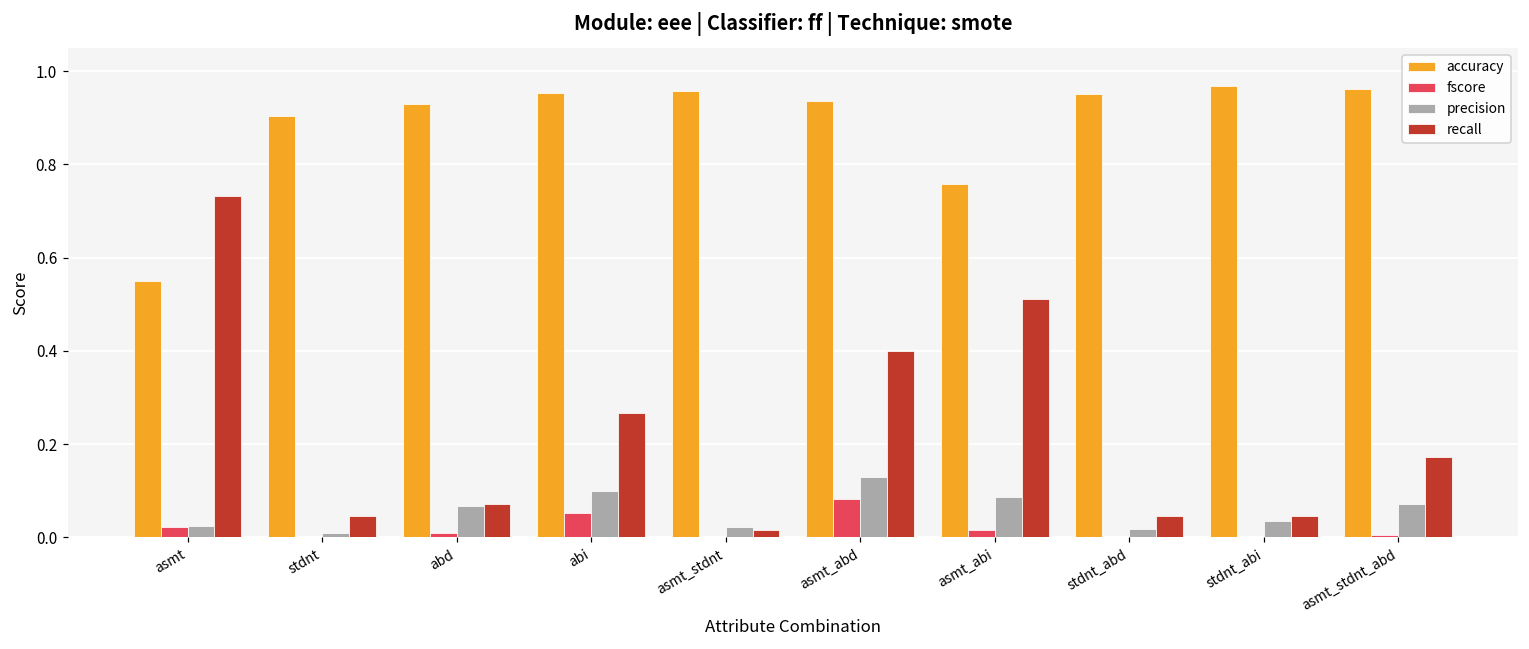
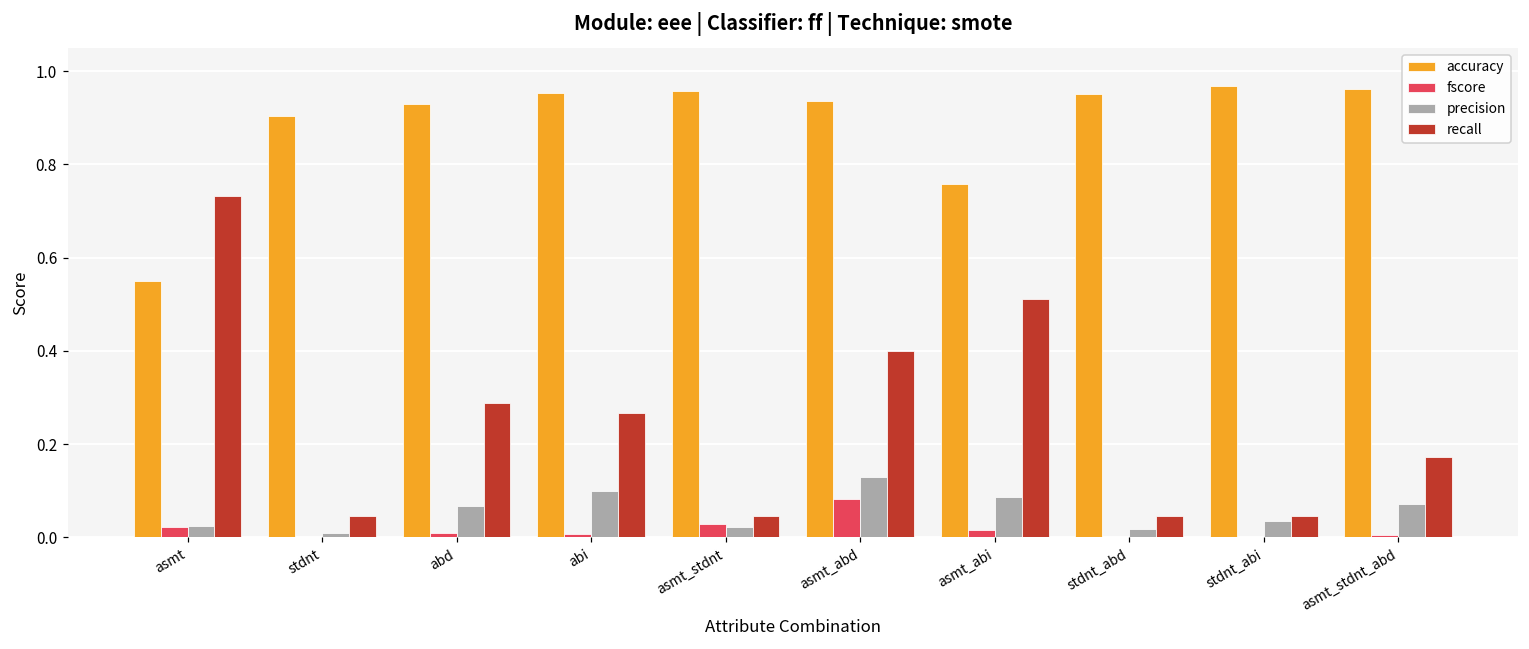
  {
    "accuracy": {
      "asmt": 0.55,
      "stdnt": 0.90,
      "abd": 0.93,
      "abi": 0.95,
      "asmt_stdnt": 0.96,
      "asmt_abd": 0.94,
      "asmt_abi": 0.76,
      "stdnt_abd": 0.95,
      "stdnt_abi": 0.97,
      "asmt_stdnt_abd": 0.96
    },
    "fscore": {
      "asmt": 0.02,
      "abd": 0.01,
-     "abi": 0.05,
-     "asmt_stdnt": 0.00,
+     "abi": 0.01,
+     "asmt_stdnt": 0.03,
      "asmt_abd": 0.08,
      "asmt_abi": 0.01
    },
    "precision": {
      "asmt": 0.02,
      "stdnt": 0.01,
      "abd": 0.07,
      "abi": 0.10,
      "asmt_stdnt": 0.02,
      "asmt_abd": 0.13,
      "asmt_abi": 0.09,
      "stdnt_abd": 0.02,
      "stdnt_abi": 0.03,
      "asmt_stdnt_abd": 0.07
    },
    "recall": {
      "asmt": 0.73,
      "stdnt": 0.04,
-     "abd": 0.07,
+     "abd": 0.29,
      "abi": 0.27,
-     "asmt_stdnt": 0.02,
+     "asmt_stdnt": 0.04,
      "asmt_abd": 0.40,
      "asmt_abi": 0.51,
      "stdnt_abd": 0.04,
      "stdnt_abi": 0.04,
      "asmt_stdnt_abd": 0.17
    }
  }
